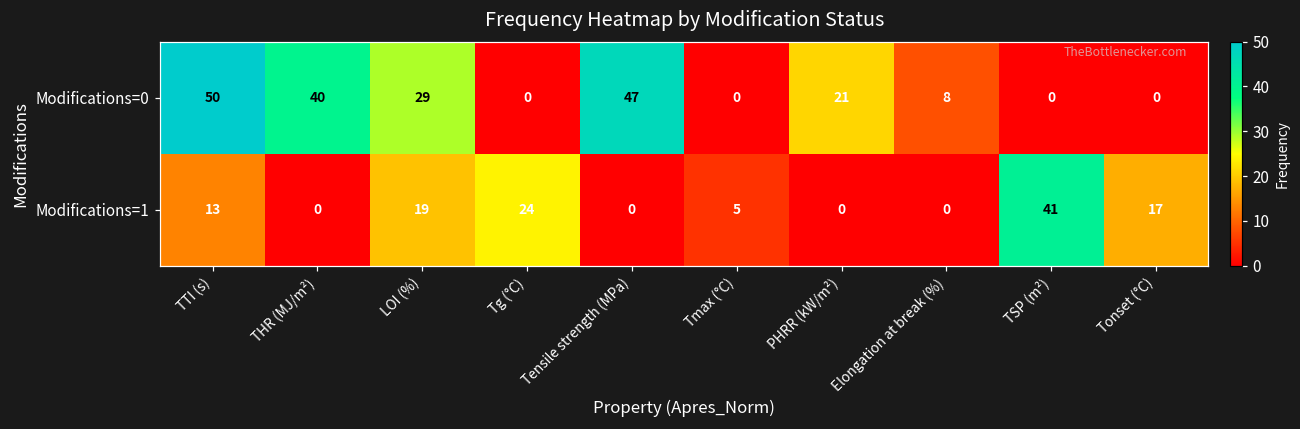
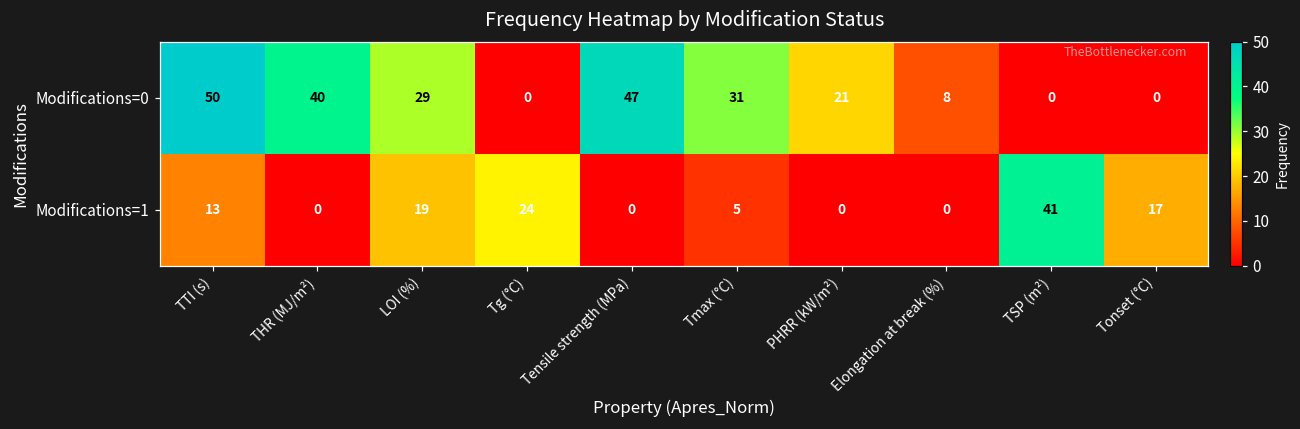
  {
    "Modifications=0": {
      "TTI (s)": 50,
      "THR (MJ/m²)": 40,
      "LOI (%)": 29,
      "Tg (°C)": 0,
      "Tensile strength (MPa)": 47,
-     "Tmax (°C)": 0,
+     "Tmax (°C)": 31,
      "PHRR (kW/m²)": 21,
      "Elongation at break (%)": 8,
      "TSP (m²)": 0
    },
    "Modifications=1": {
      "TTI (s)": 13,
      "THR (MJ/m²)": 0,
      "LOI (%)": 19,
      "Tg (°C)": 24,
      "Tensile strength (MPa)": 0,
      "Tmax (°C)": 5,
      "PHRR (kW/m²)": 0,
      "Elongation at break (%)": 0,
      "TSP (m²)": 41,
      "Tonset (°C)": 17
    }
  }
